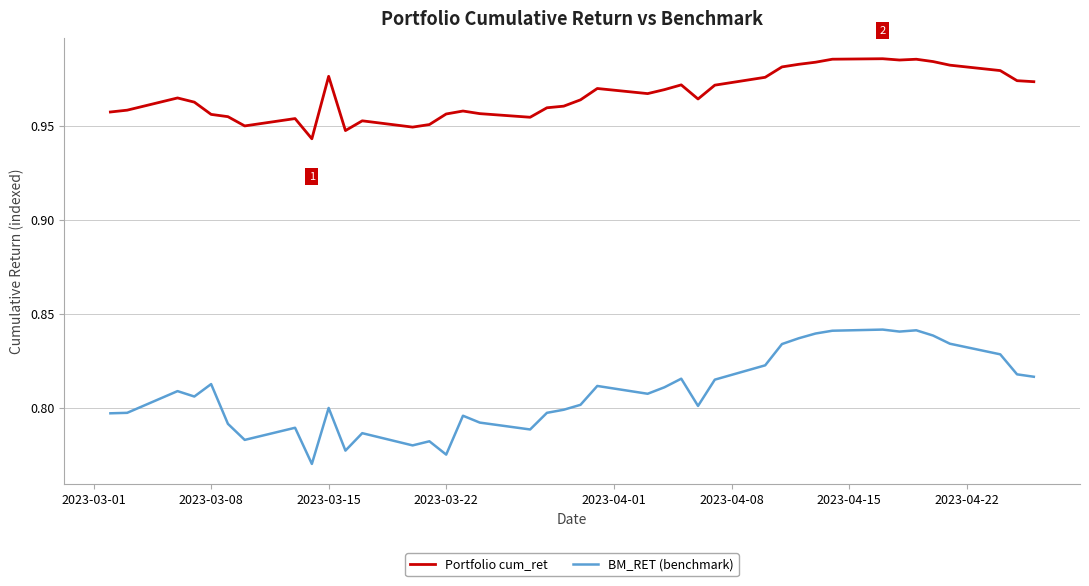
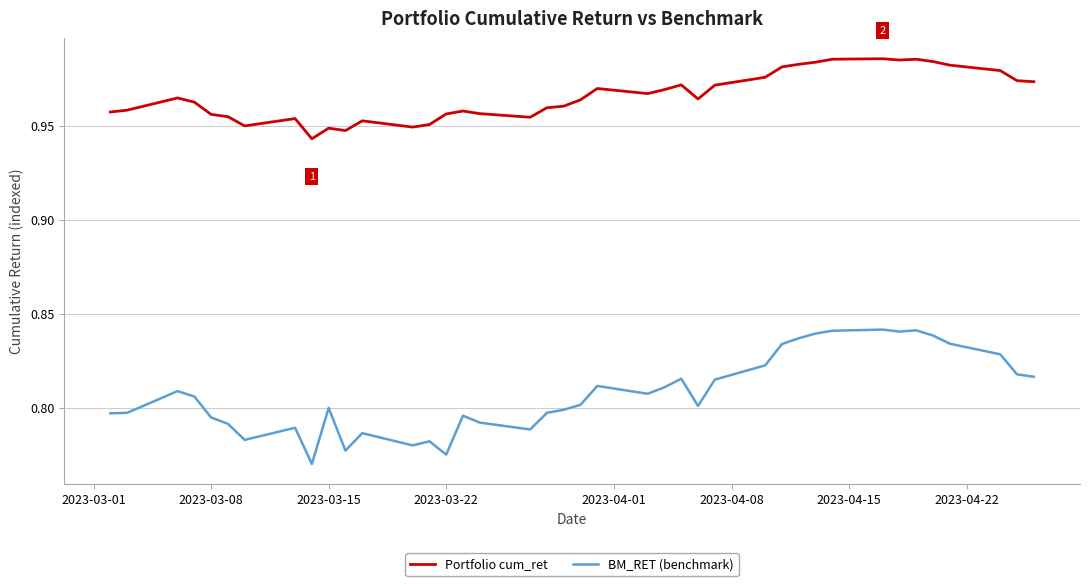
  {
    "Portfolio cum_ret": {
      "2023-03-08": 0.956,
-     "2023-03-15": 0.976,
+     "2023-03-15": 0.949,
      "2023-03-22": 0.956
    },
    "BM_RET (benchmark)": {
-     "2023-03-08": 0.813,
+     "2023-03-08": 0.795,
      "2023-03-15": 0.800,
      "2023-03-22": 0.775
    }
  }
